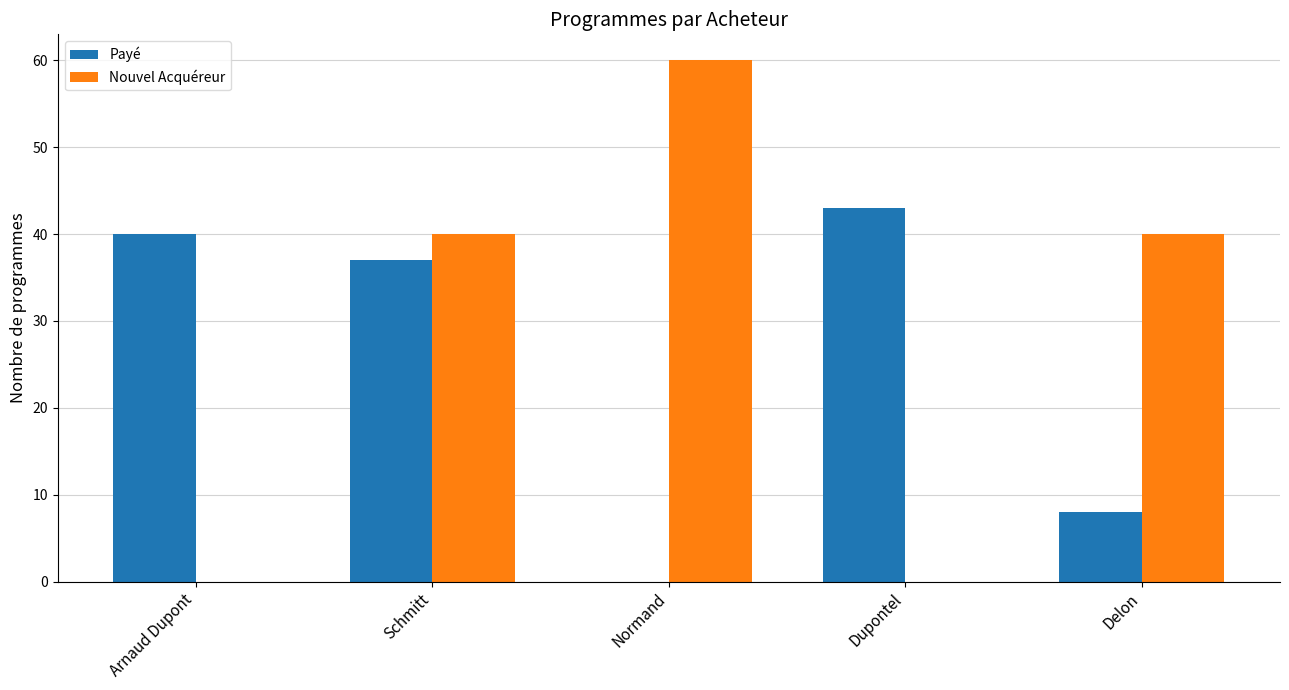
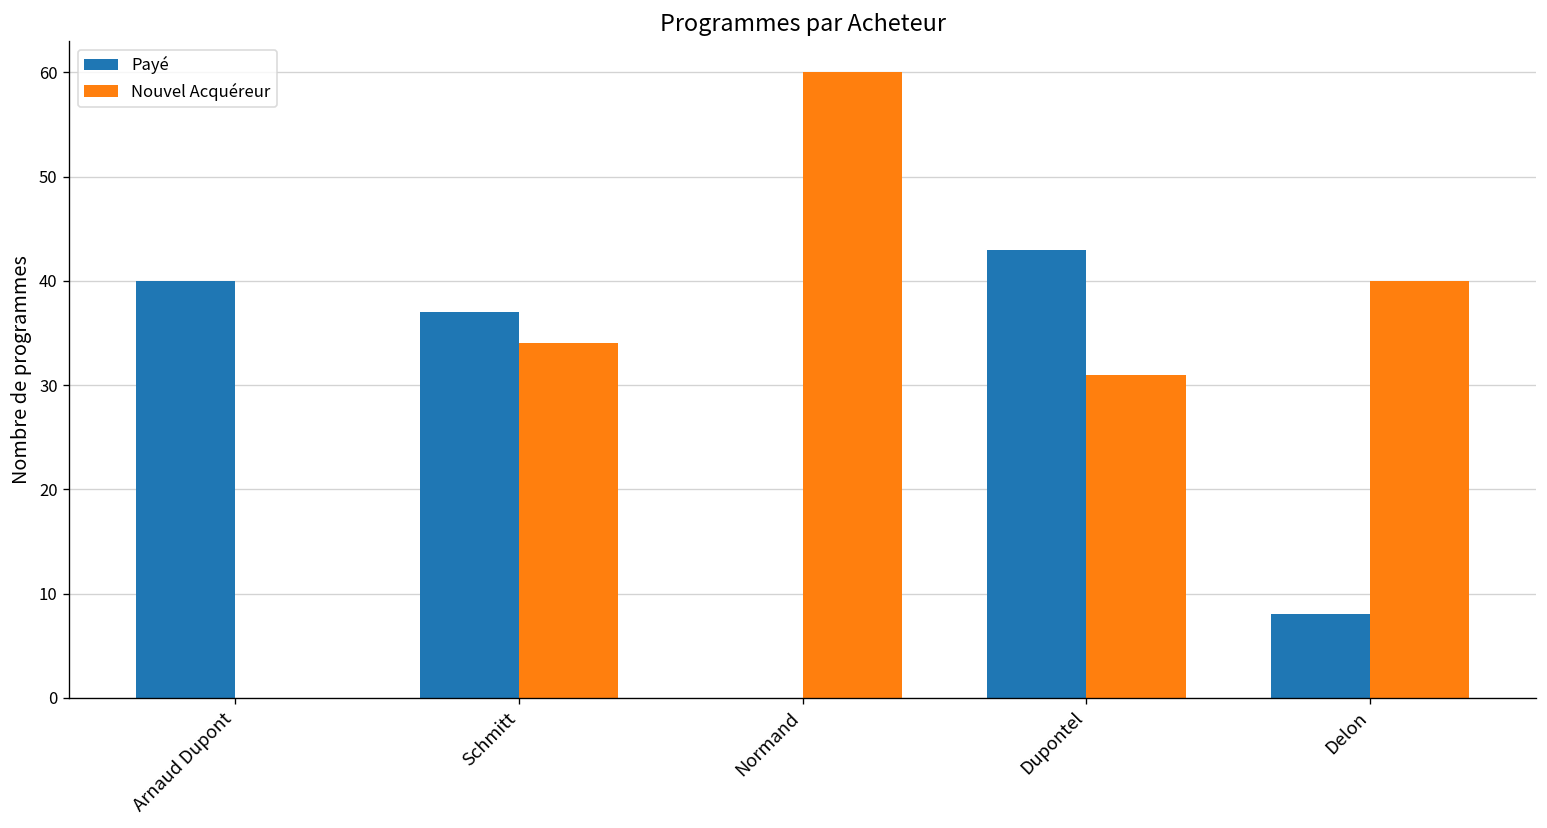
  {
    "Payé": {
      "Arnaud Dupont": 40,
      "Schmitt": 37,
      "Normand": 0,
      "Dupontel": 43,
      "Delon": 8
    },
    "Nouvel Acquéreur": {
      "Arnaud Dupont": 0,
-     "Schmitt": 40,
+     "Schmitt": 34,
      "Normand": 60,
-     "Dupontel": 0,
+     "Dupontel": 31,
      "Delon": 40
    }
  }
